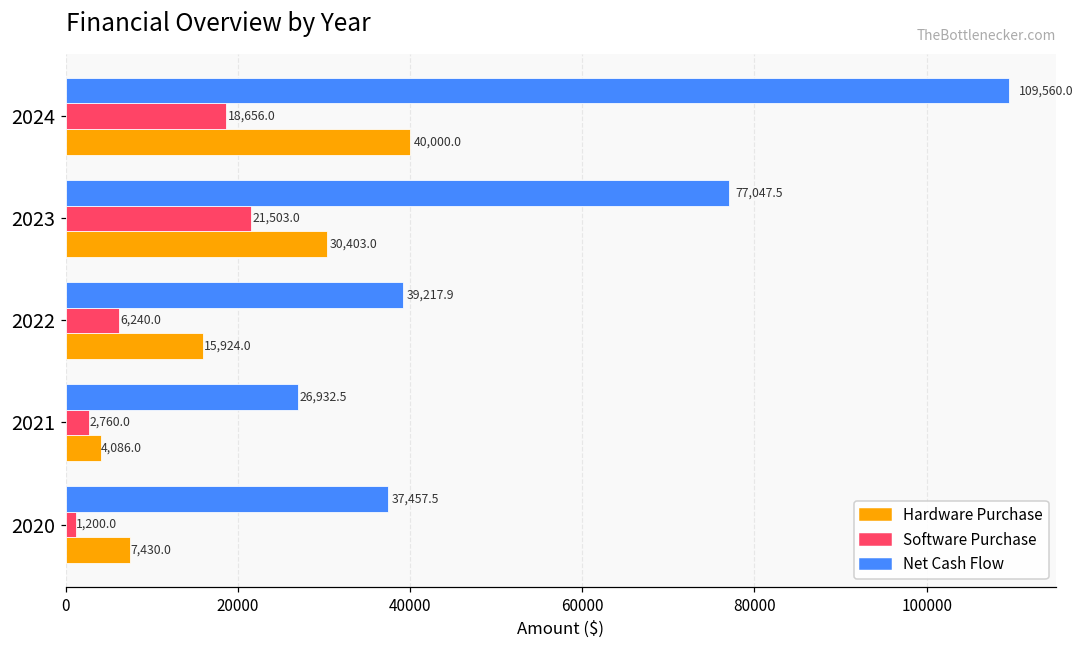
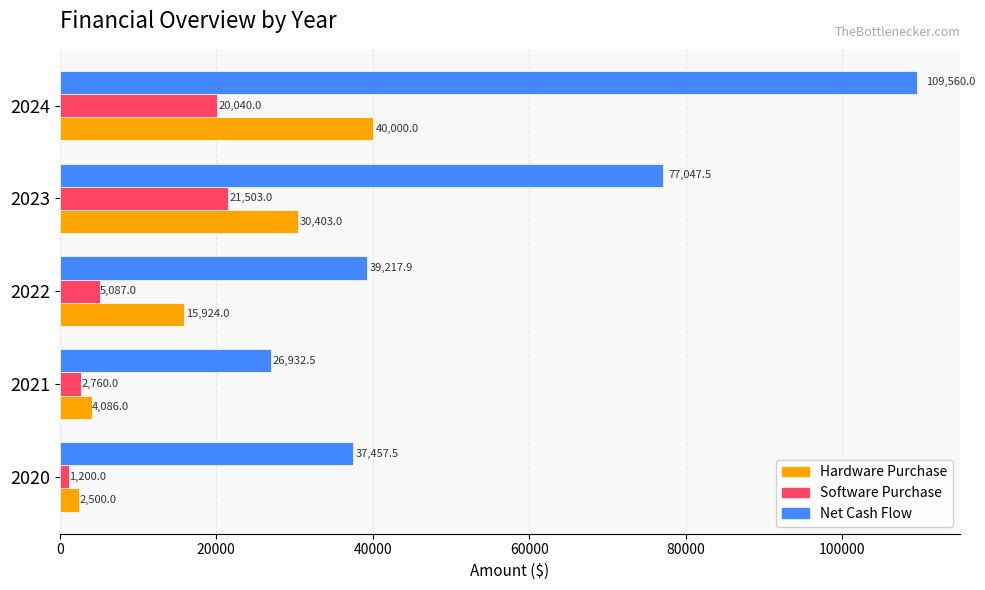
  {
    "Hardware Purchase": {
      "2024": "40,000.0",
      "2023": "30,403.0",
      "2022": "15,924.0",
      "2021": "4,086.0",
-     "2020": "7,430.0"
+     "2020": "2,500.0"
    },
    "Software Purchase": {
-     "2024": "18,656.0",
+     "2024": "20,040.0",
      "2023": "21,503.0",
-     "2022": "6,240.0",
+     "2022": "5,087.0",
      "2021": "2,760.0",
      "2020": "1,200.0"
    },
    "Net Cash Flow": {
      "2024": "109,560.0",
      "2023": "77,047.5",
      "2022": "39,217.9",
      "2021": "26,932.5",
      "2020": "37,457.5"
    }
  }
